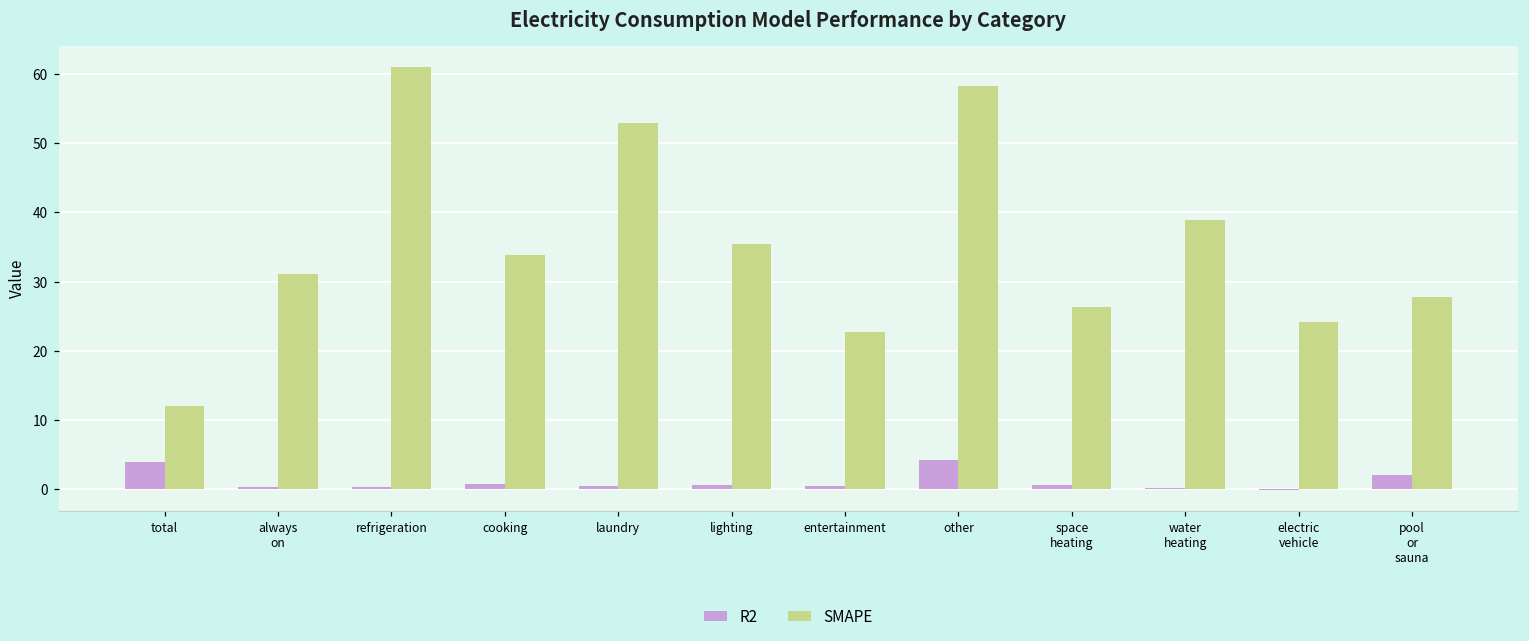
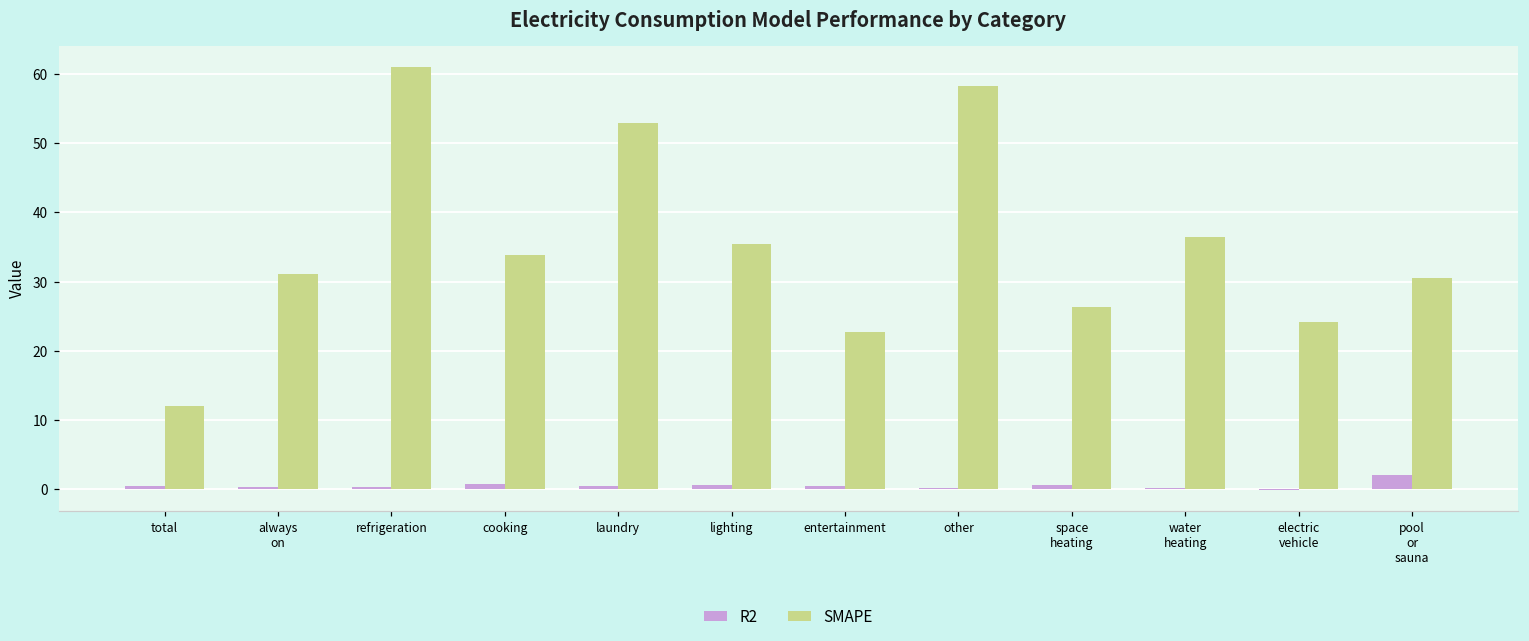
  {
    "R2": {
-     "total": 4,
+     "total": 1,
      "cooking": 1,
      "laundry": 0,
      "lighting": 1,
      "entertainment": 0,
-     "other": 4,
+     "other": 0,
      "space heating": 1,
      "pool or sauna": 2
    },
    "SMAPE": {
      "total": 12,
      "always on": 31,
      "refrigeration": 61,
      "cooking": 34,
      "laundry": 53,
      "lighting": 35,
      "entertainment": 23,
      "other": 58,
      "space heating": 26,
-     "water heating": 39,
+     "water heating": 36,
      "electric vehicle": 24,
-     "pool or sauna": 28
+     "pool or sauna": 31
    }
  }
